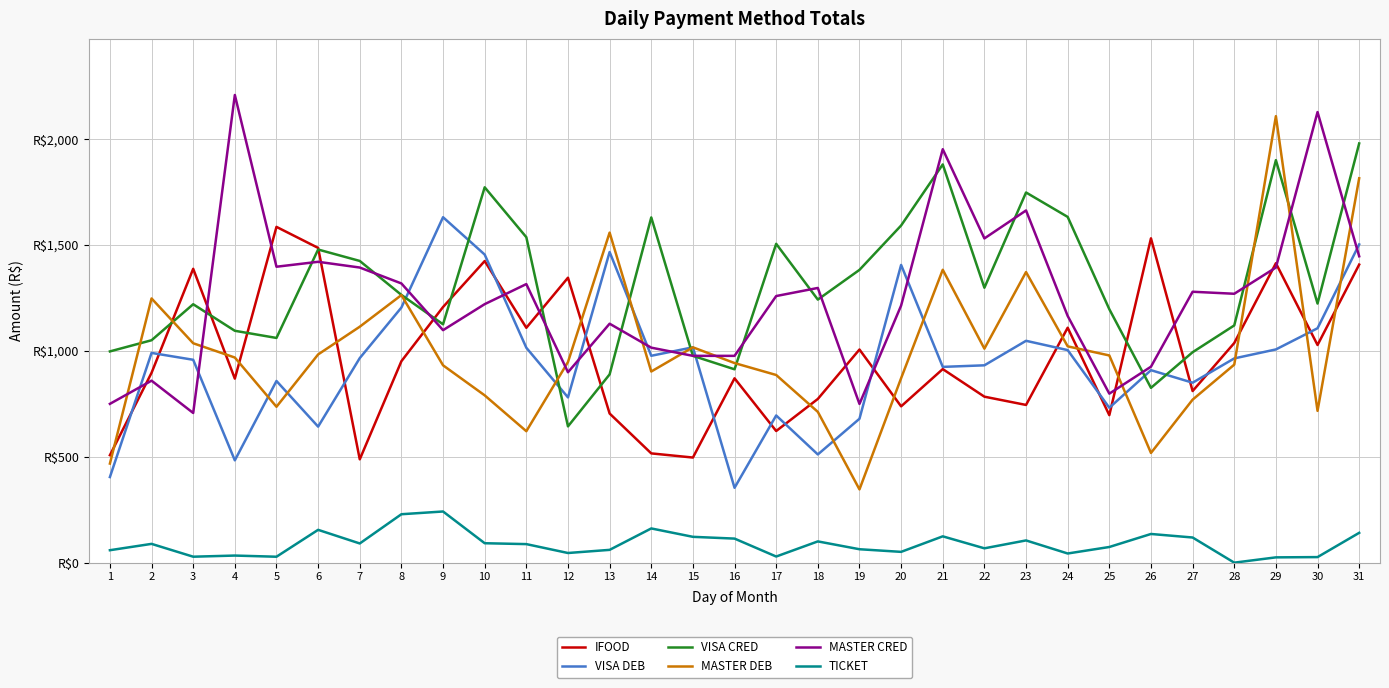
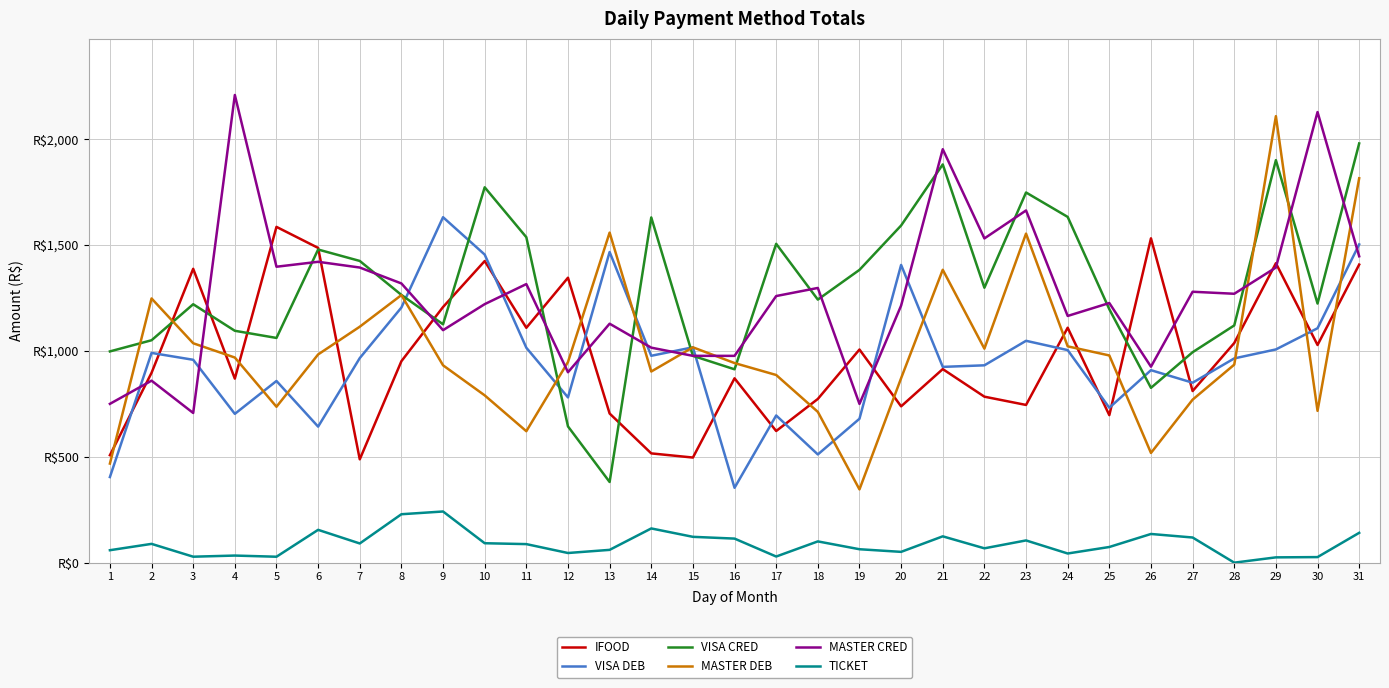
  {
    "IFOOD": {
      "1": "R$510",
      "2": "R$900",
      "3": "R$1,390",
      "4": "R$870",
      "5": "R$1,590",
      "7": "R$490",
      "8": "R$950",
      "9": "R$1,210",
      "10": "R$1,420",
      "11": "R$1,110",
      "12": "R$1,350",
      "13": "R$700",
      "14": "R$520",
      "15": "R$500",
      "16": "R$870",
      "17": "R$620",
      "18": "R$770",
      "19": "R$1,010",
      "20": "R$740",
      "22": "R$780",
      "23": "R$740",
      "24": "R$1,110",
      "25": "R$700",
      "26": "R$1,530",
      "27": "R$810",
      "28": "R$1,040",
      "29": "R$1,410",
      "30": "R$1,030",
      "31": "R$1,410"
    },
    "VISA DEB": {
      "1": "R$400",
      "2": "R$990",
      "3": "R$960",
-     "4": "R$480",
+     "4": "R$700",
      "5": "R$860",
      "6": "R$640",
      "7": "R$970",
      "8": "R$1,210",
      "9": "R$1,630",
      "10": "R$1,460",
      "11": "R$1,020",
      "12": "R$780",
      "13": "R$1,470",
      "14": "R$980",
      "16": "R$350",
      "17": "R$700",
      "18": "R$510",
      "19": "R$680",
      "20": "R$1,410",
      "22": "R$930",
      "23": "R$1,050",
      "24": "R$1,000",
      "25": "R$730",
      "26": "R$910",
      "27": "R$850",
      "28": "R$960",
      "29": "R$1,010",
      "30": "R$1,110",
      "31": "R$1,500"
    },
    "VISA CRED": {
      "1": "R$1,000",
      "2": "R$1,050",
      "3": "R$1,220",
      "4": "R$1,100",
      "5": "R$1,060",
      "7": "R$1,430",
      "9": "R$1,130",
      "10": "R$1,770",
      "11": "R$1,540",
      "12": "R$640",
-     "13": "R$890",
+     "13": "R$380",
      "14": "R$1,630",
      "16": "R$910",
      "17": "R$1,510",
      "18": "R$1,240",
      "19": "R$1,380",
      "20": "R$1,590",
      "21": "R$1,880",
      "22": "R$1,300",
      "23": "R$1,750",
      "24": "R$1,630",
      "25": "R$1,200",
      "26": "R$830",
      "27": "R$990",
      "28": "R$1,120",
      "29": "R$1,900",
      "30": "R$1,220",
      "31": "R$1,980"
    },
    "MASTER DEB": {
      "1": "R$470",
      "2": "R$1,250",
      "3": "R$1,040",
      "4": "R$970",
      "5": "R$740",
      "6": "R$980",
      "7": "R$1,110",
      "9": "R$930",
      "10": "R$790",
      "11": "R$620",
      "12": "R$950",
      "13": "R$1,560",
      "14": "R$900",
      "16": "R$940",
      "17": "R$890",
      "18": "R$710",
      "19": "R$350",
      "20": "R$870",
      "21": "R$1,380",
      "22": "R$1,010",
-     "23": "R$1,370",
+     "23": "R$1,550",
      "24": "R$1,020",
      "25": "R$980",
      "26": "R$520",
      "27": "R$770",
      "28": "R$940",
      "29": "R$2,110",
      "30": "R$720",
      "31": "R$1,820"
    },
    "MASTER CRED": {
      "1": "R$750",
      "2": "R$860",
      "3": "R$710",
      "4": "R$2,210",
      "5": "R$1,400",
      "6": "R$1,420",
      "7": "R$1,390",
      "8": "R$1,320",
      "9": "R$1,100",
      "10": "R$1,220",
      "11": "R$1,320",
      "12": "R$900",
      "13": "R$1,130",
      "14": "R$1,020",
      "16": "R$980",
      "17": "R$1,260",
      "18": "R$1,300",
      "19": "R$750",
      "20": "R$1,210",
      "21": "R$1,950",
      "22": "R$1,530",
      "23": "R$1,660",
      "24": "R$1,170",
-     "25": "R$800",
+     "25": "R$1,230",
      "26": "R$930",
      "27": "R$1,280",
      "28": "R$1,270",
      "29": "R$1,390",
      "30": "R$2,130",
      "31": "R$1,450"
    },
    "TICKET": {
      "1": "R$60",
      "2": "R$90",
      "3": "R$30",
      "4": "R$30",
      "5": "R$30",
      "6": "R$160",
      "7": "R$90",
      "8": "R$230",
      "9": "R$240",
      "10": "R$90",
      "11": "R$90",
      "12": "R$50",
      "13": "R$60",
      "14": "R$160",
      "15": "R$120",
      "16": "R$110",
      "17": "R$30",
      "18": "R$100",
      "19": "R$60",
      "20": "R$50",
      "21": "R$120",
      "22": "R$70",
      "23": "R$110",
      "24": "R$40",
      "25": "R$70",
      "26": "R$140",
      "27": "R$120",
      "28": "R$0",
      "29": "R$30",
      "30": "R$30",
      "31": "R$140"
    }
  }
